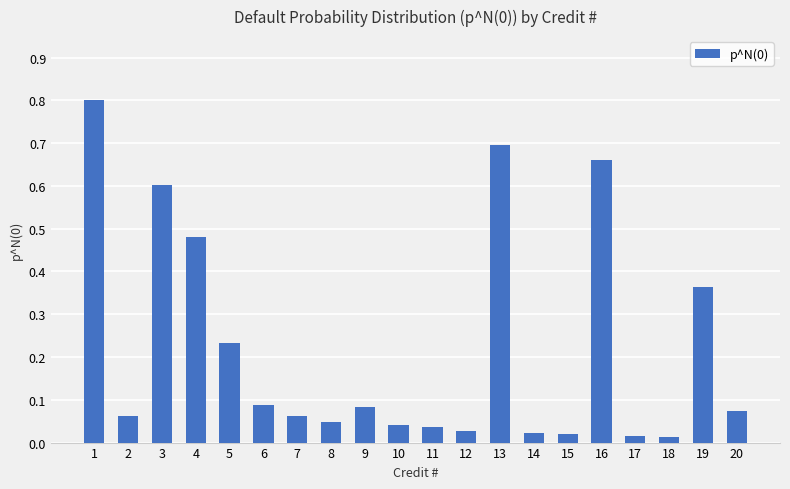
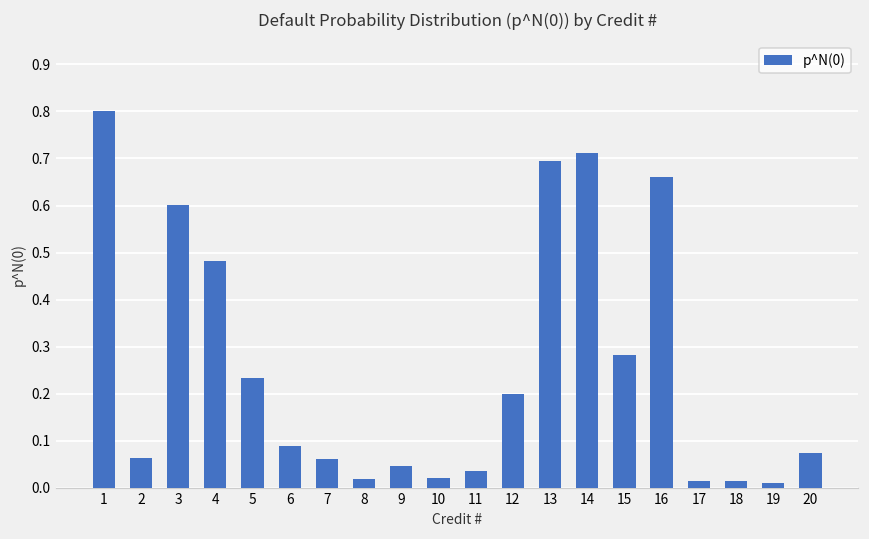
  {
    "1": 0.80,
    "2": 0.06,
    "3": 0.60,
    "4": 0.48,
    "5": 0.23,
    "6": 0.09,
    "7": 0.06,
-   "8": 0.05,
-   "9": 0.08,
-   "10": 0.04,
+   "8": 0.02,
+   "9": 0.05,
+   "10": 0.02,
    "11": 0.04,
-   "12": 0.03,
+   "12": 0.20,
    "13": 0.70,
-   "14": 0.02,
-   "15": 0.02,
+   "14": 0.71,
+   "15": 0.28,
    "16": 0.66,
    "17": 0.01,
    "18": 0.01,
-   "19": 0.36,
+   "19": 0.01,
    "20": 0.07
  }
